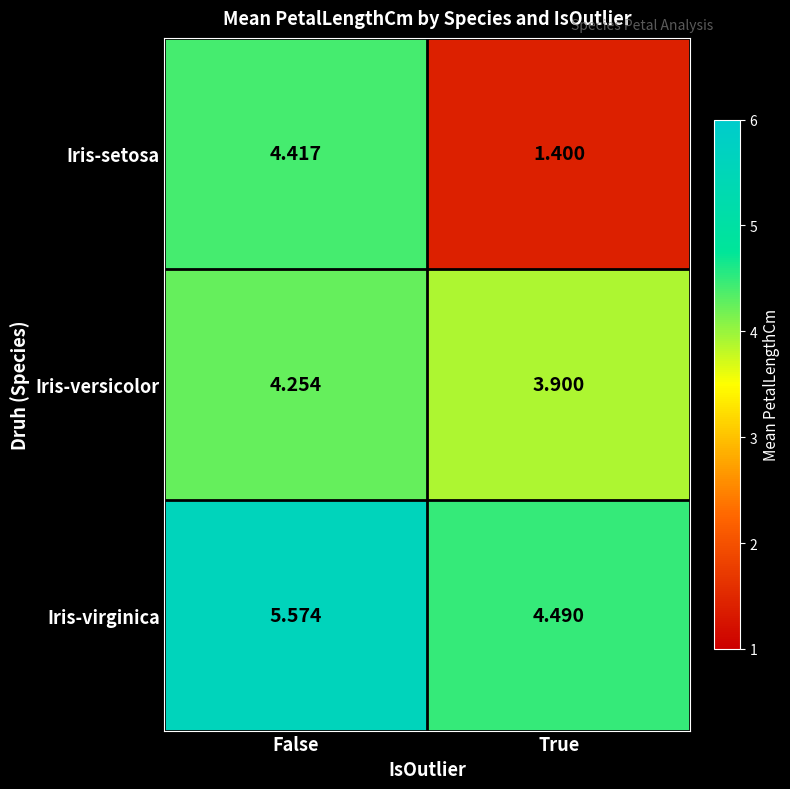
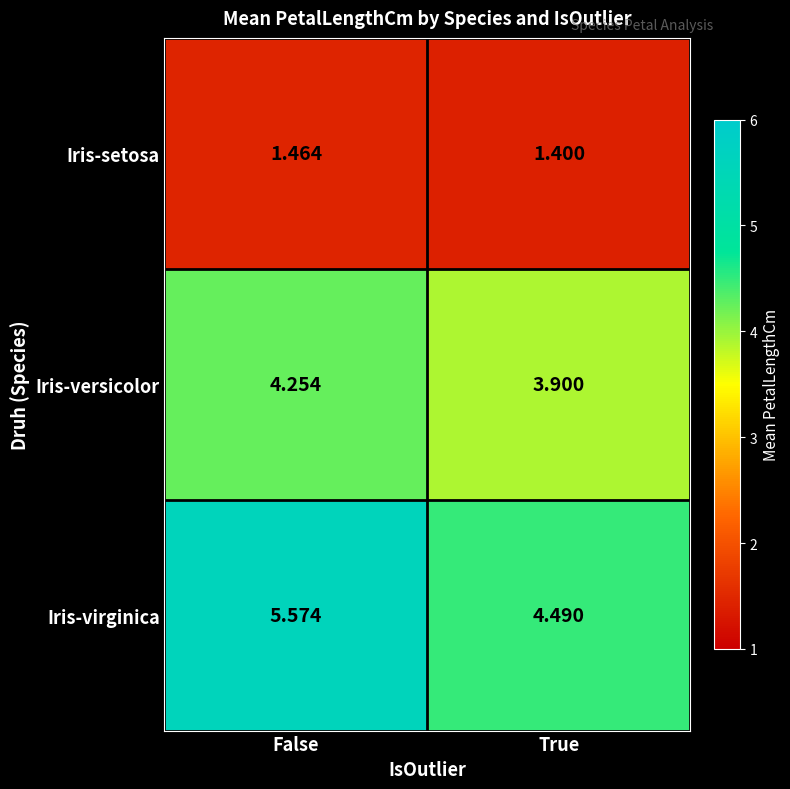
  {
    "Iris-setosa": {
-     "False": 4.417,
+     "False": 1.464,
      "True": 1.400
    },
    "Iris-versicolor": {
      "False": 4.254,
      "True": 3.900
    },
    "Iris-virginica": {
      "False": 5.574,
      "True": 4.490
    }
  }
